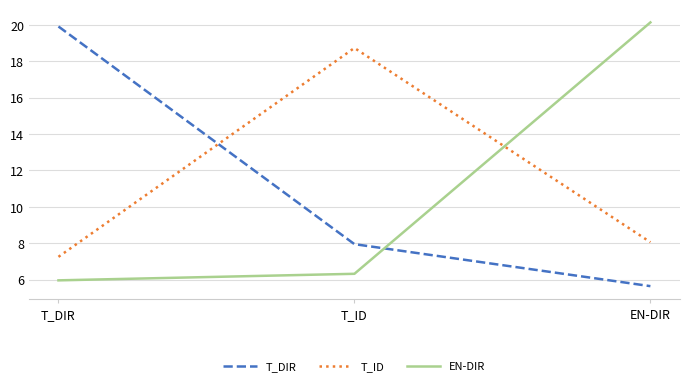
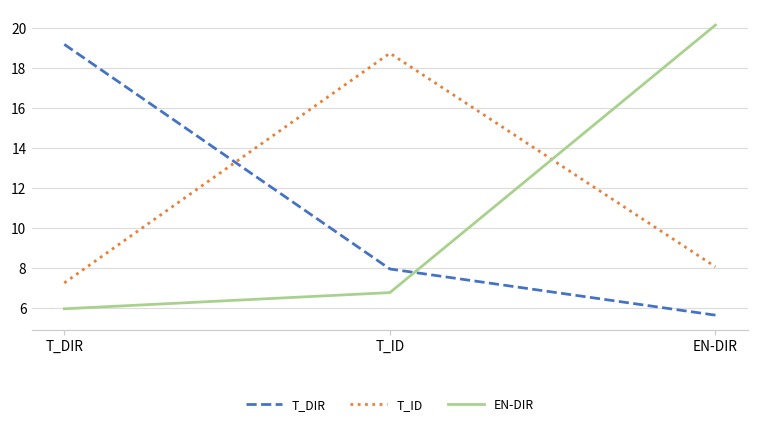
  {
    "T_DIR": {
-     "T_DIR": 19.9,
+     "T_DIR": 19.2,
      "T_ID": 7.9,
      "EN-DIR": 5.6
    },
    "T_ID": {
      "T_DIR": 7.2,
      "T_ID": 18.7,
      "EN-DIR": 8.1
    },
    "EN-DIR": {
      "T_DIR": 6.0,
-     "T_ID": 6.3,
+     "T_ID": 6.8,
      "EN-DIR": 20.1
    }
  }
